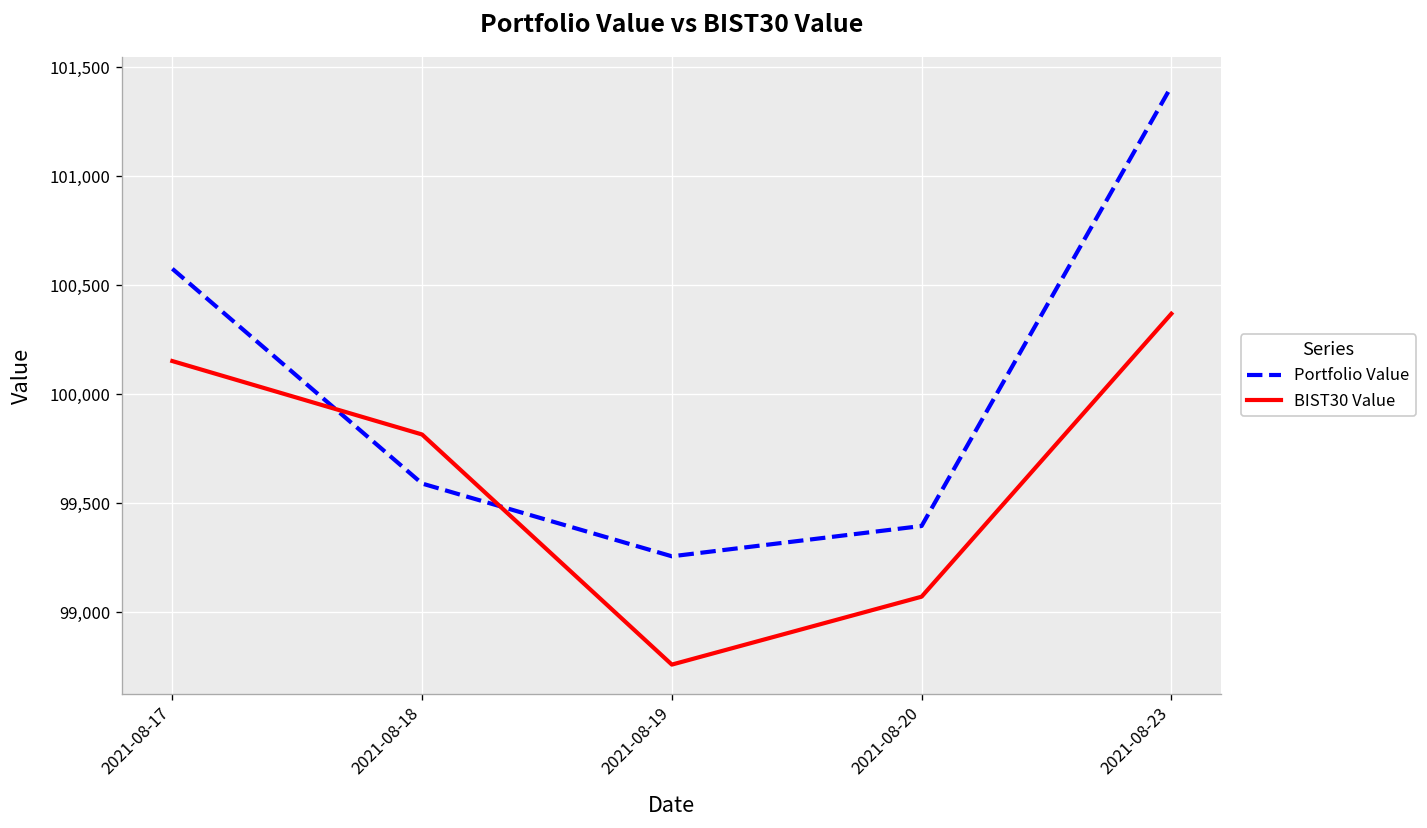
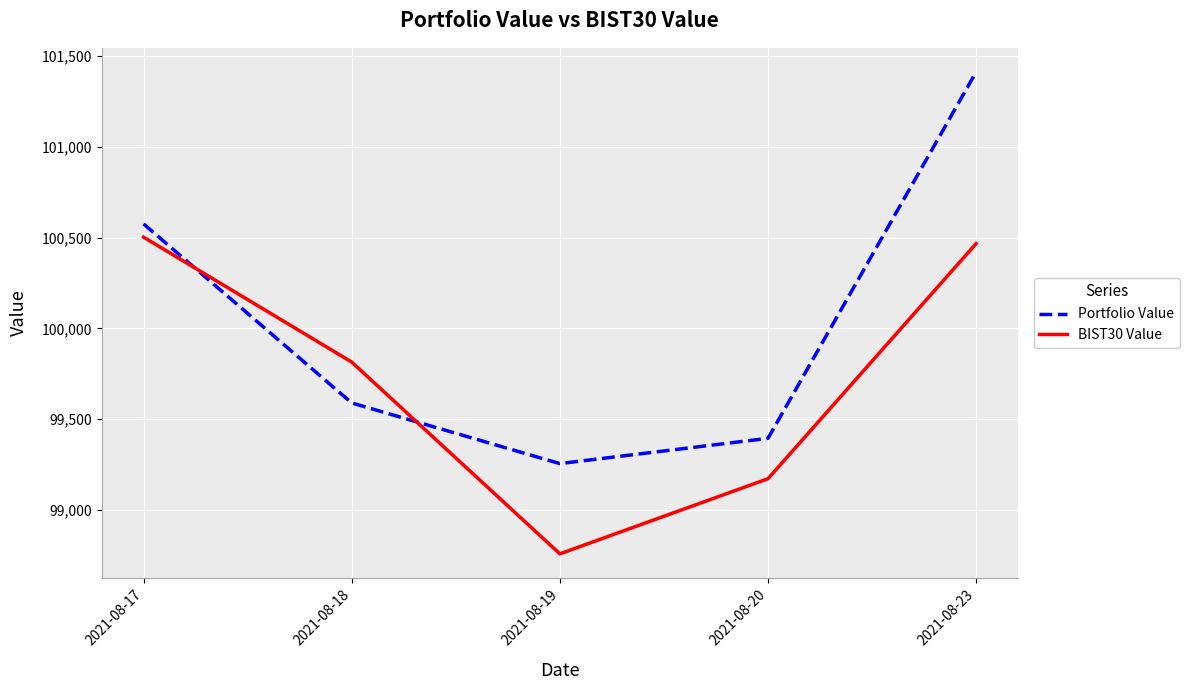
  {
    "Portfolio Value": {
      "2021-08-17": "100,580",
      "2021-08-18": "99,590",
      "2021-08-19": "99,260",
      "2021-08-20": "99,390",
      "2021-08-23": "101,410"
    },
    "BIST30 Value": {
-     "2021-08-17": "100,150",
+     "2021-08-17": "100,500",
      "2021-08-18": "99,810",
      "2021-08-19": "98,760",
-     "2021-08-20": "99,070",
-     "2021-08-23": "100,370"
+     "2021-08-20": "99,170",
+     "2021-08-23": "100,470"
    }
  }
